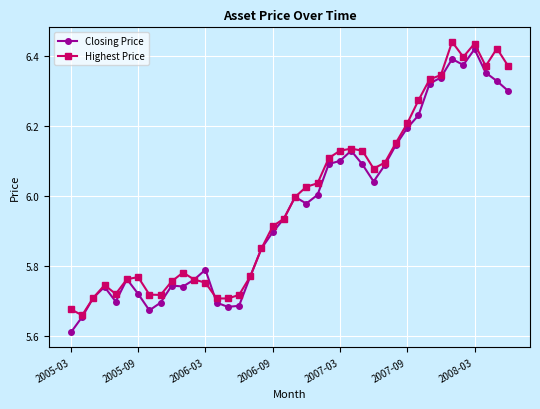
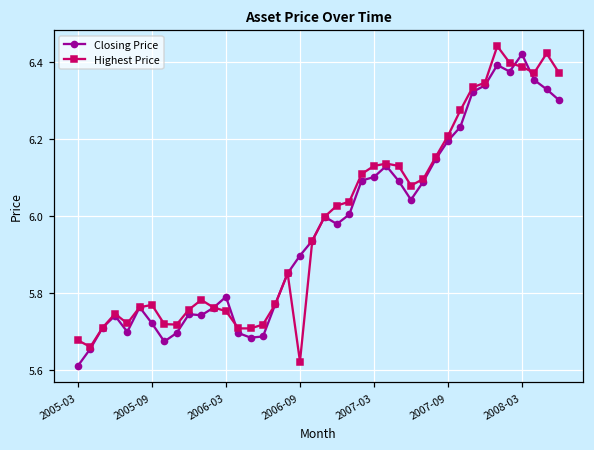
  {
    "Closing Price": {
      "2005-03": 5.61,
      "2005-09": 5.72,
      "2006-03": 5.79,
      "2006-09": 5.90,
      "2007-03": 6.10,
      "2007-09": 6.19,
      "2008-03": 6.42
    },
    "Highest Price": {
      "2005-03": 5.68,
      "2005-09": 5.77,
      "2006-03": 5.75,
-     "2006-09": 5.91,
+     "2006-09": 5.62,
      "2007-03": 6.13,
      "2007-09": 6.21,
-     "2008-03": 6.44
+     "2008-03": 6.39
    }
  }
